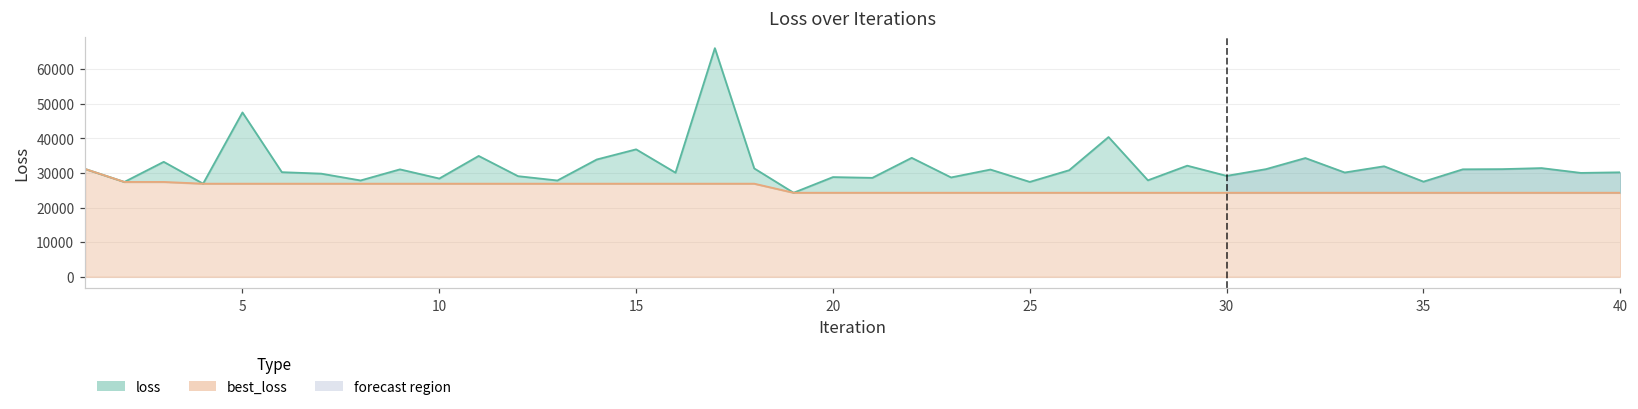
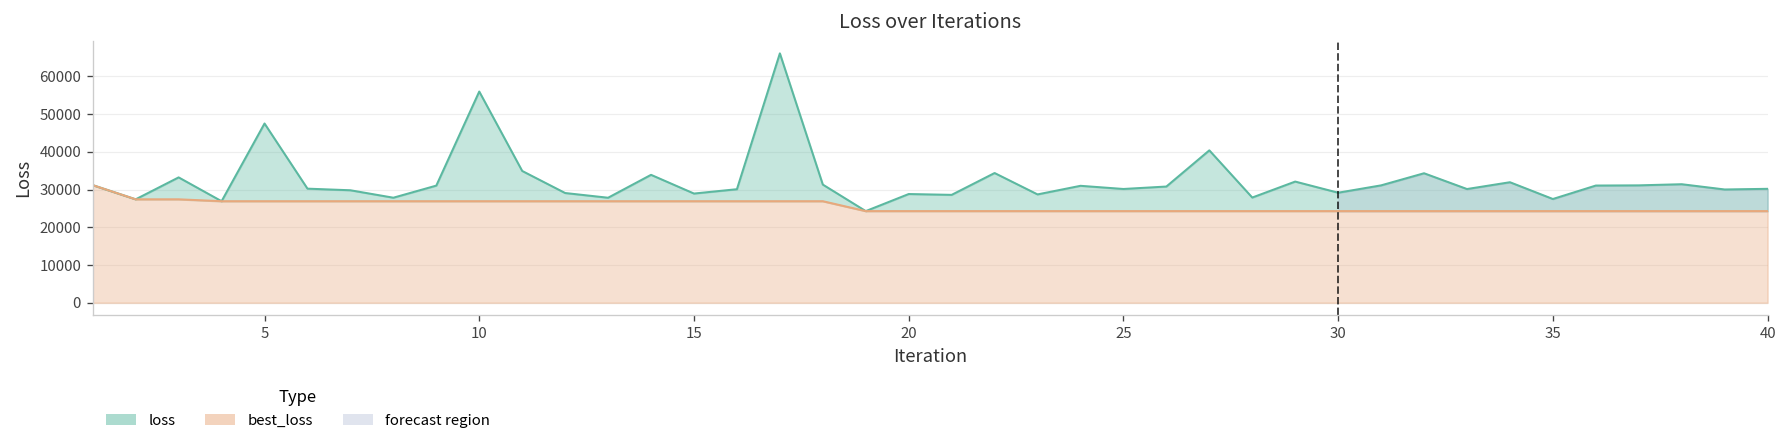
  {
    "loss": {
      "5": 47000,
-     "10": 28000,
-     "15": 37000,
+     "10": 56000,
+     "15": 29000,
      "20": 29000,
-     "25": 27000
+     "25": 30000
    }
  }
